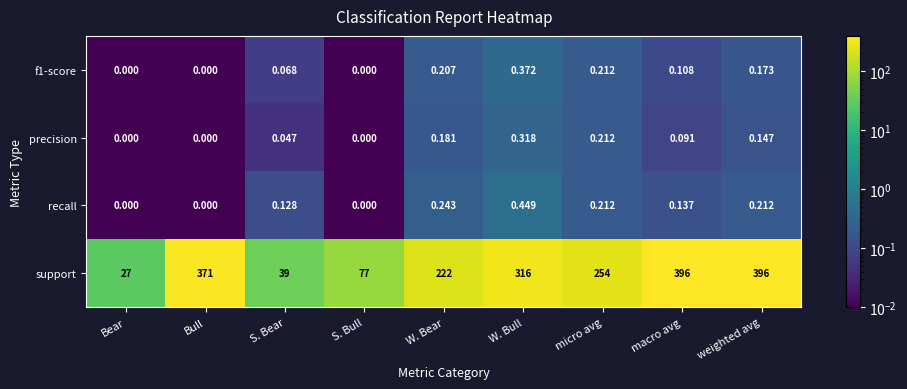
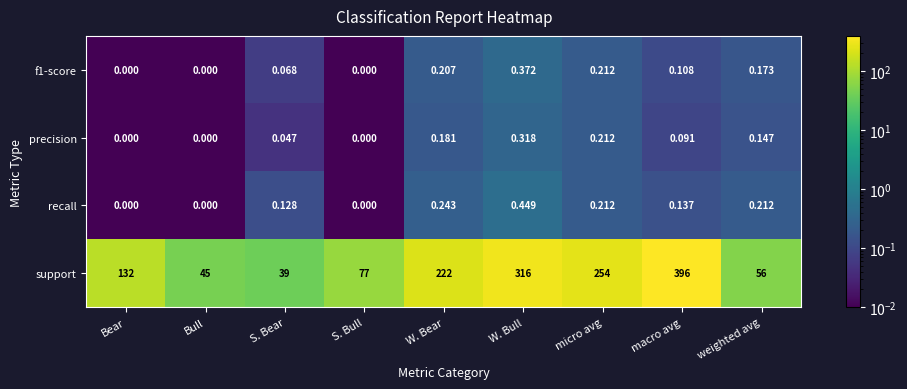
  {
    "f1-score": {
      "Bear": 0.000,
      "Bull": 0.000,
      "S. Bear": 0.068,
      "S. Bull": 0.000,
      "W. Bear": 0.207,
      "W. Bull": 0.372,
      "micro avg": 0.212,
      "macro avg": 0.108,
      "weighted avg": 0.173
    },
    "precision": {
      "Bear": 0.000,
      "Bull": 0.000,
      "S. Bear": 0.047,
      "S. Bull": 0.000,
      "W. Bear": 0.181,
      "W. Bull": 0.318,
      "micro avg": 0.212,
      "macro avg": 0.091,
      "weighted avg": 0.147
    },
    "recall": {
      "Bear": 0.000,
      "Bull": 0.000,
      "S. Bear": 0.128,
      "S. Bull": 0.000,
      "W. Bear": 0.243,
      "W. Bull": 0.449,
      "micro avg": 0.212,
      "macro avg": 0.137,
      "weighted avg": 0.212
    },
    "support": {
-     "Bear": 27,
-     "Bull": 371,
+     "Bear": 132,
+     "Bull": 45,
      "S. Bear": 39,
      "S. Bull": 77,
      "W. Bear": 222,
      "W. Bull": 316,
      "micro avg": 254,
      "macro avg": 396,
-     "weighted avg": 396
+     "weighted avg": 56
    }
  }
